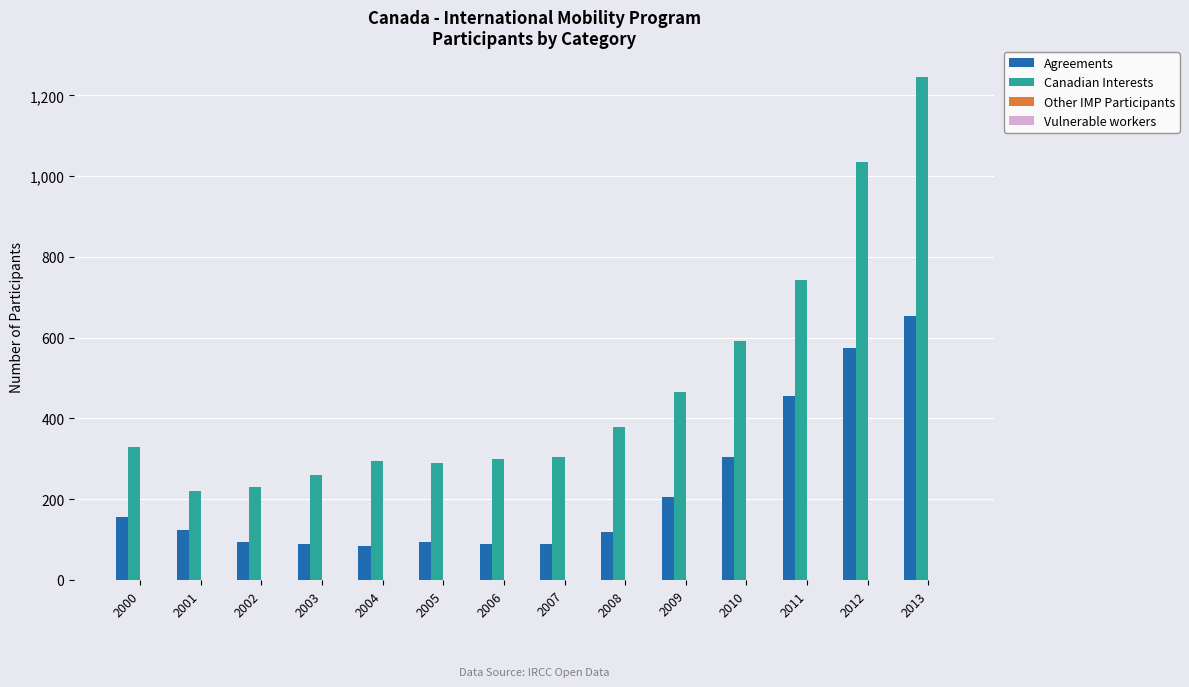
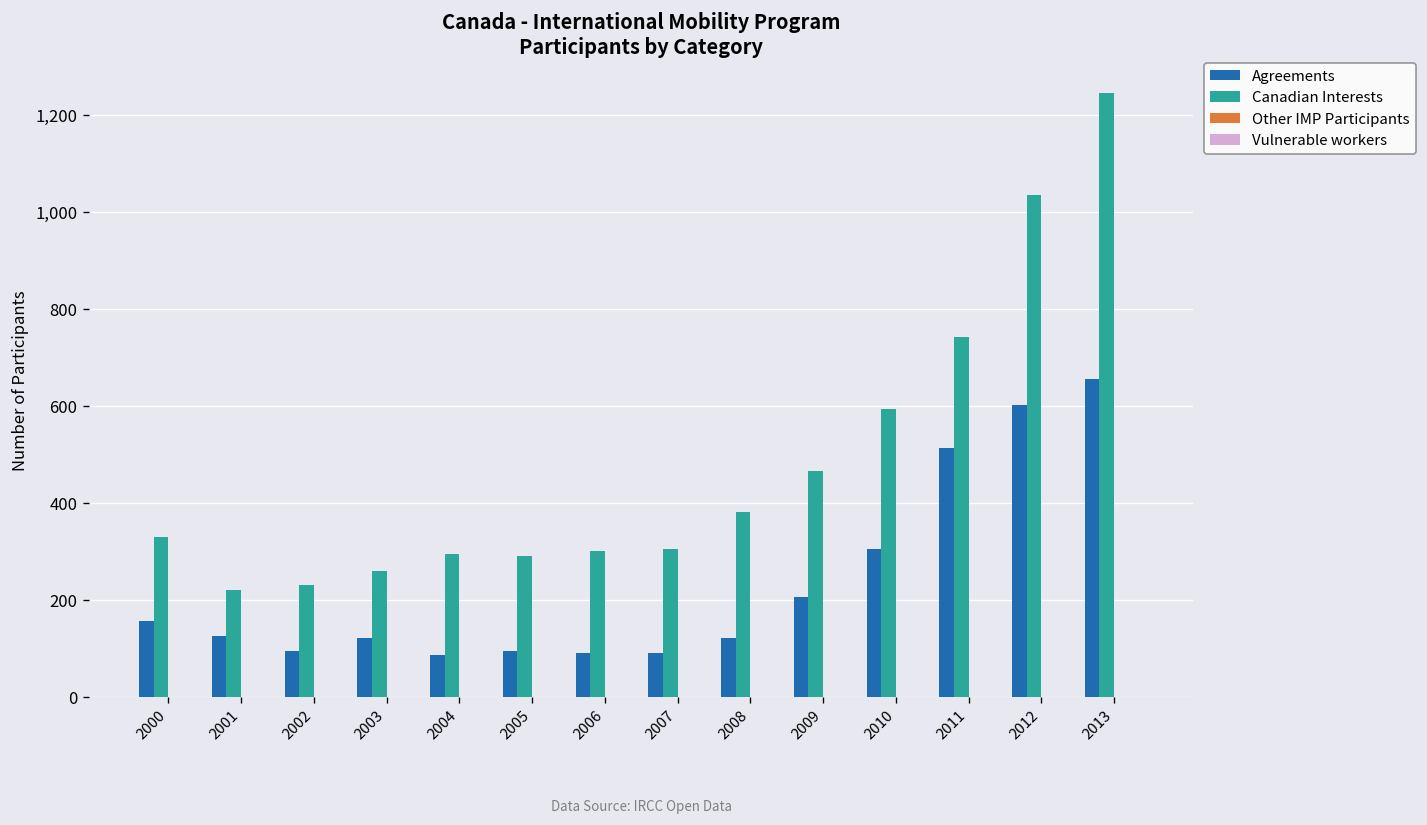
  {
    "Agreements": {
      "2000": "160",
      "2001": "130",
      "2002": "100",
-     "2003": "90",
+     "2003": "120",
      "2004": "90",
      "2005": "100",
      "2006": "90",
      "2007": "90",
      "2008": "120",
      "2009": "210",
      "2010": "310",
-     "2011": "460",
-     "2012": "580",
+     "2011": "510",
+     "2012": "600",
      "2013": "660"
    },
    "Canadian Interests": {
      "2000": "330",
      "2001": "220",
      "2002": "230",
      "2003": "260",
      "2004": "300",
      "2005": "290",
      "2006": "300",
      "2007": "310",
      "2008": "380",
      "2009": "470",
      "2010": "590",
      "2011": "740",
      "2012": "1,040",
      "2013": "1,250"
    },
    "Other IMP Participants": {
      "2000": "0",
      "2001": "0",
      "2002": "0",
      "2003": "0",
      "2004": "0",
      "2005": "0",
      "2006": "0",
      "2007": "0",
      "2008": "0",
      "2009": "0",
      "2010": "0",
      "2011": "0",
      "2012": "0",
      "2013": "0"
    },
    "Vulnerable workers": {
      "2000": "0",
      "2001": "0",
      "2002": "0",
      "2003": "0",
      "2004": "0",
      "2005": "0",
      "2006": "0",
      "2007": "0",
      "2008": "0",
      "2009": "0",
      "2010": "0",
      "2011": "0",
      "2012": "0",
      "2013": "0"
    }
  }
